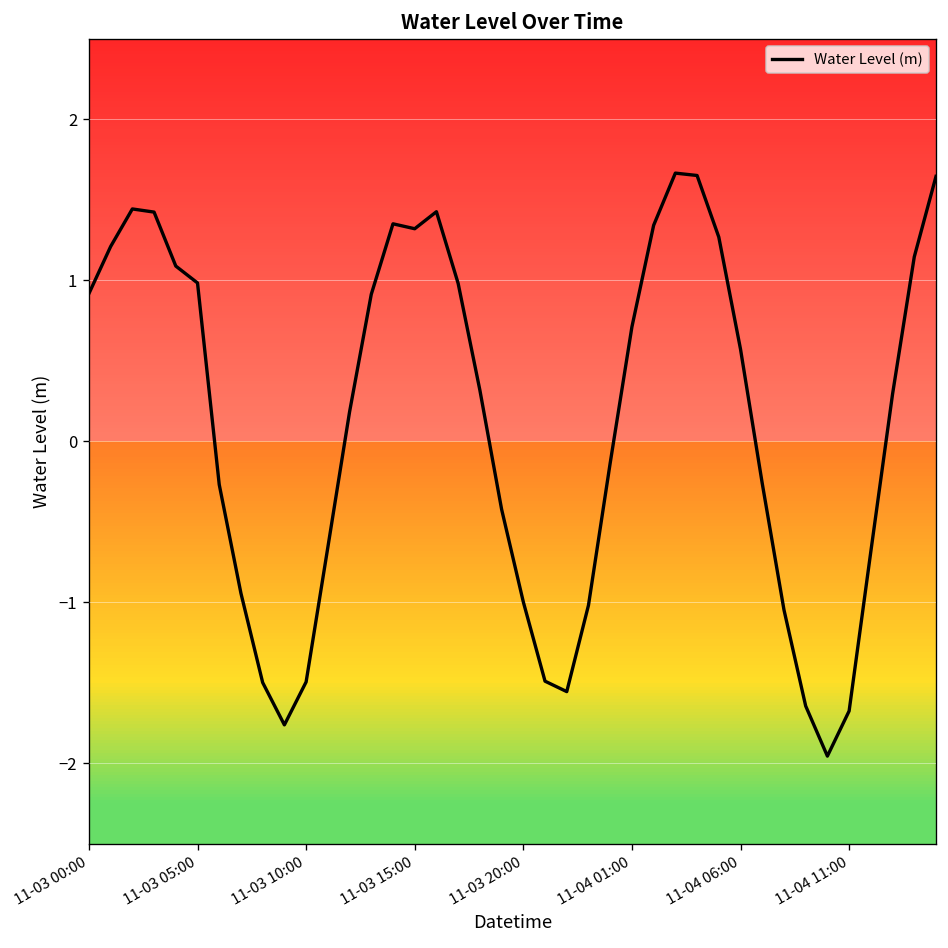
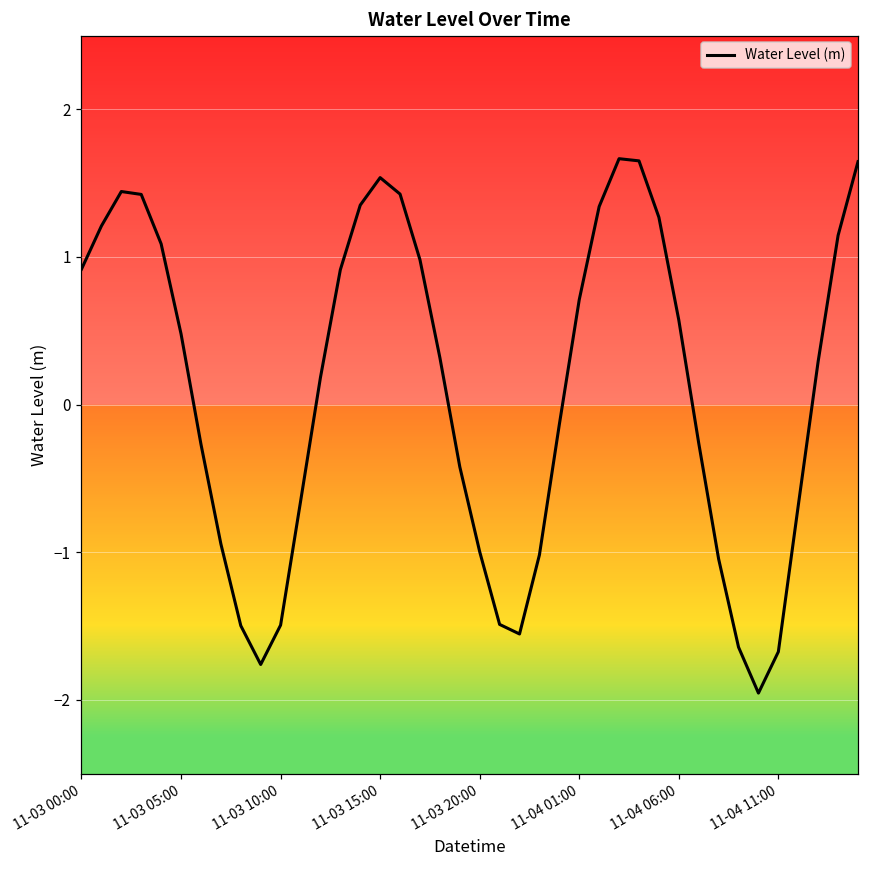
  {
    "11-03 00:00": 0.92,
-   "11-03 05:00": 0.98,
+   "11-03 05:00": 0.48,
    "11-03 10:00": -1.49,
-   "11-03 15:00": 1.32,
+   "11-03 15:00": 1.54,
    "11-03 20:00": -1.00,
    "11-04 01:00": 0.71,
    "11-04 06:00": 0.57,
    "11-04 11:00": -1.67
  }
